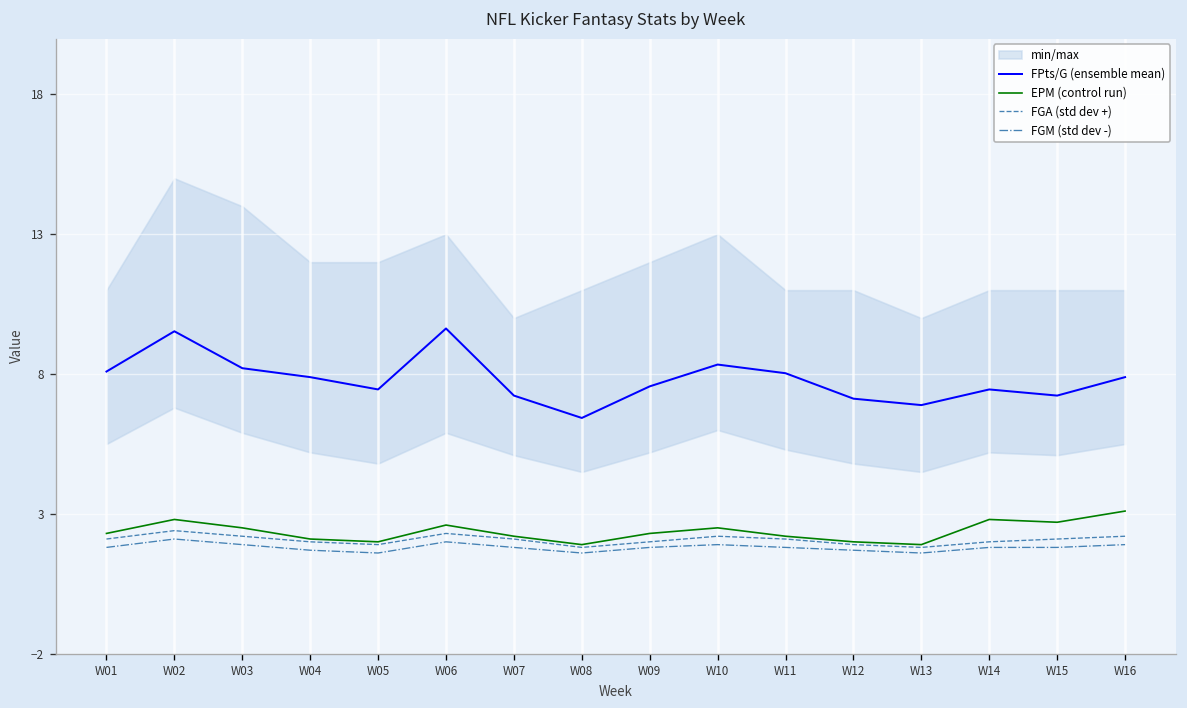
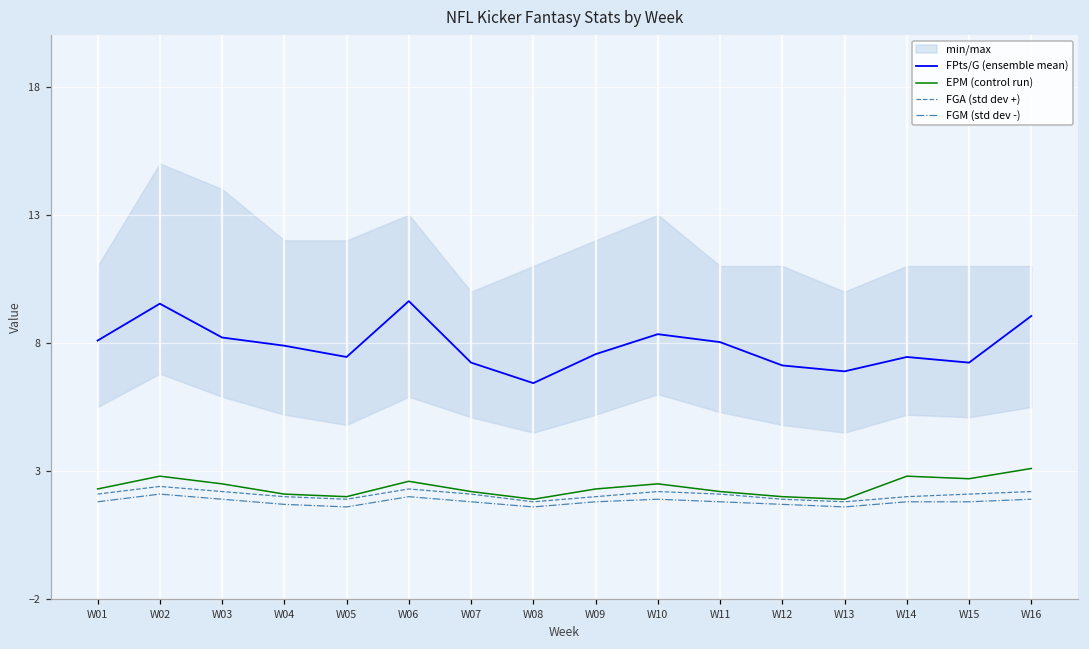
  {
    "FPts/G (ensemble mean)": {
      "W01": 8.1,
      "W02": 9.5,
      "W03": 8.2,
      "W04": 7.9,
      "W05": 7.5,
      "W06": 9.6,
      "W07": 7.2,
      "W08": 6.4,
      "W09": 7.6,
      "W10": 8.3,
      "W11": 8.0,
      "W12": 7.1,
      "W13": 6.9,
      "W14": 7.5,
      "W15": 7.2,
-     "W16": 7.9
+     "W16": 9.1
    },
    "EPM (control run)": {
      "W01": 2.3,
      "W02": 2.8,
      "W03": 2.5,
      "W06": 2.6,
      "W09": 2.3,
      "W10": 2.5,
      "W14": 2.8,
      "W15": 2.7,
      "W16": 3.1
    }
  }
